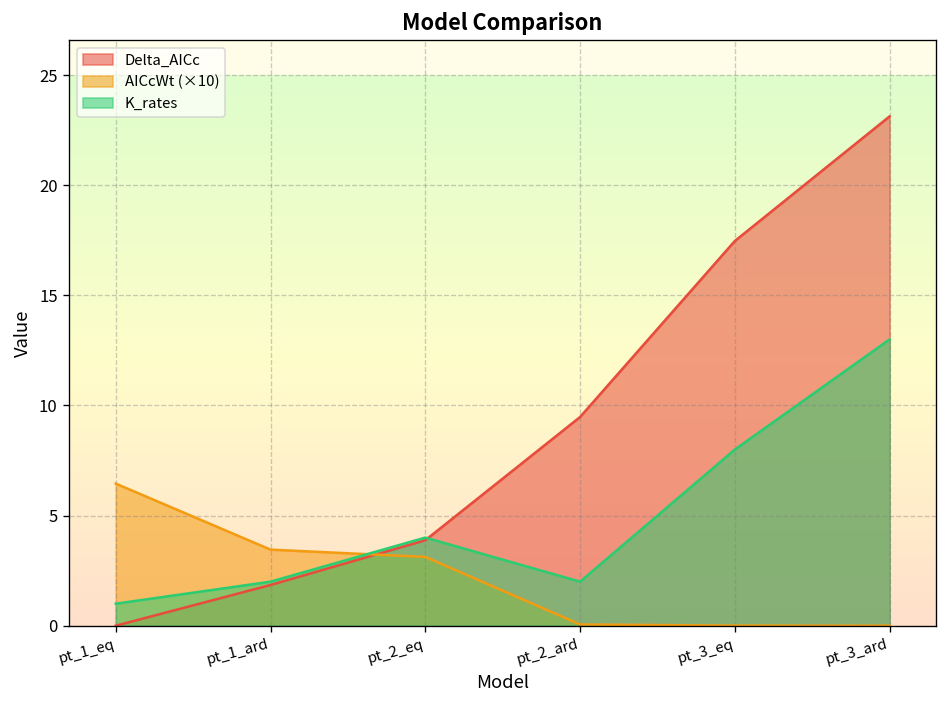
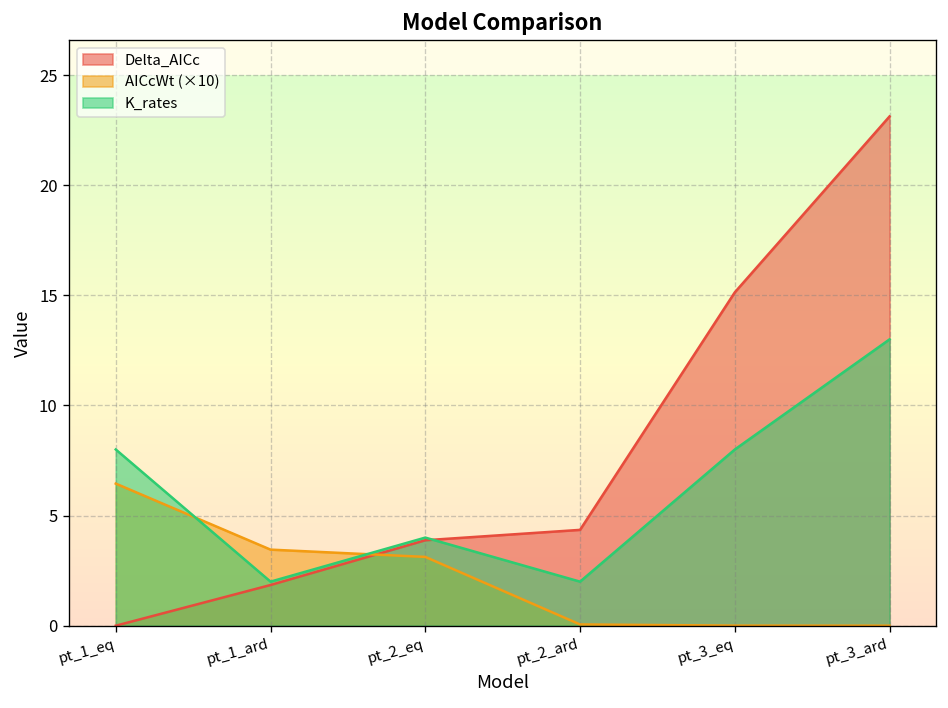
  {
    "Delta_AICc": {
      "pt_1_eq": 0.0,
      "pt_1_ard": 1.8,
-     "pt_2_ard": 9.5,
-     "pt_3_eq": 17.5,
+     "pt_2_ard": 4.4,
+     "pt_3_eq": 15.1,
      "pt_3_ard": 23.1
    },
    "AICcWt (×10)": {
      "pt_1_eq": 6.5,
      "pt_1_ard": 3.5,
      "pt_2_eq": 3.1,
      "pt_2_ard": 0.1,
      "pt_3_eq": 0.0,
      "pt_3_ard": 0.0
    },
    "K_rates": {
-     "pt_1_eq": 1,
+     "pt_1_eq": 8,
      "pt_1_ard": 2,
      "pt_2_ard": 2,
      "pt_3_eq": 8,
      "pt_3_ard": 13
    }
  }
